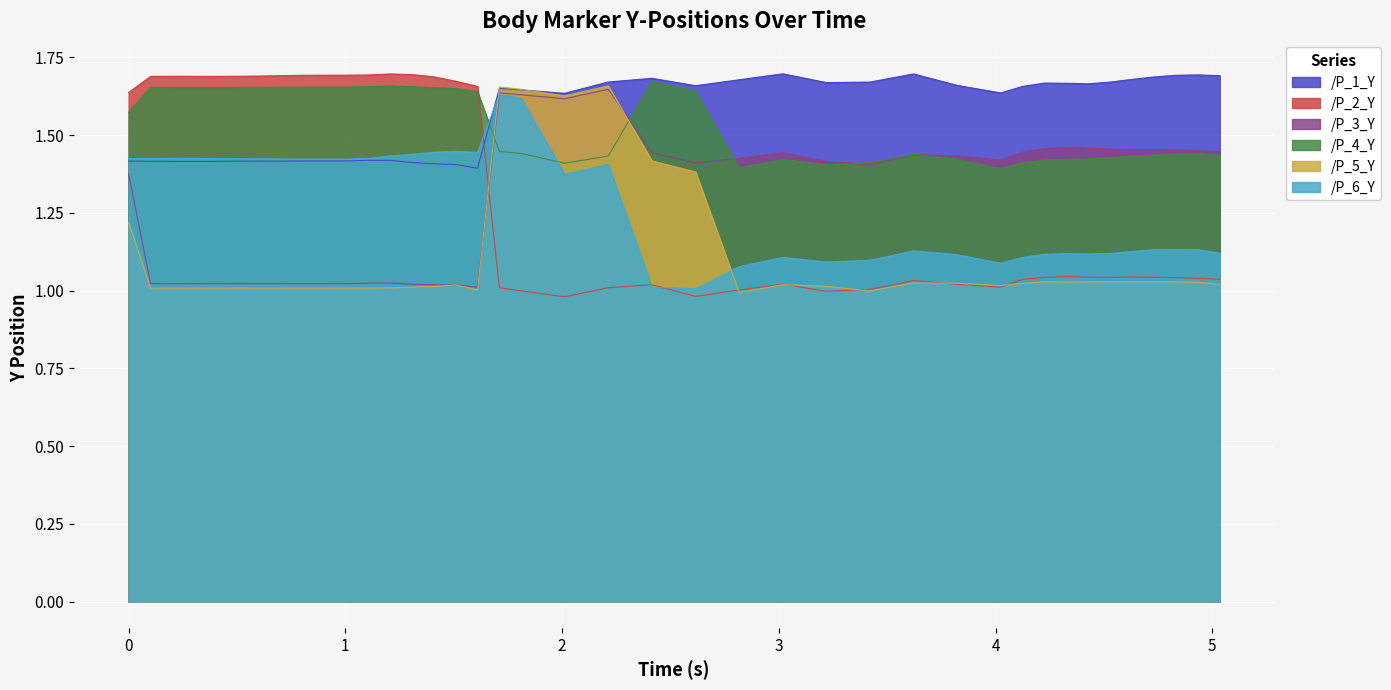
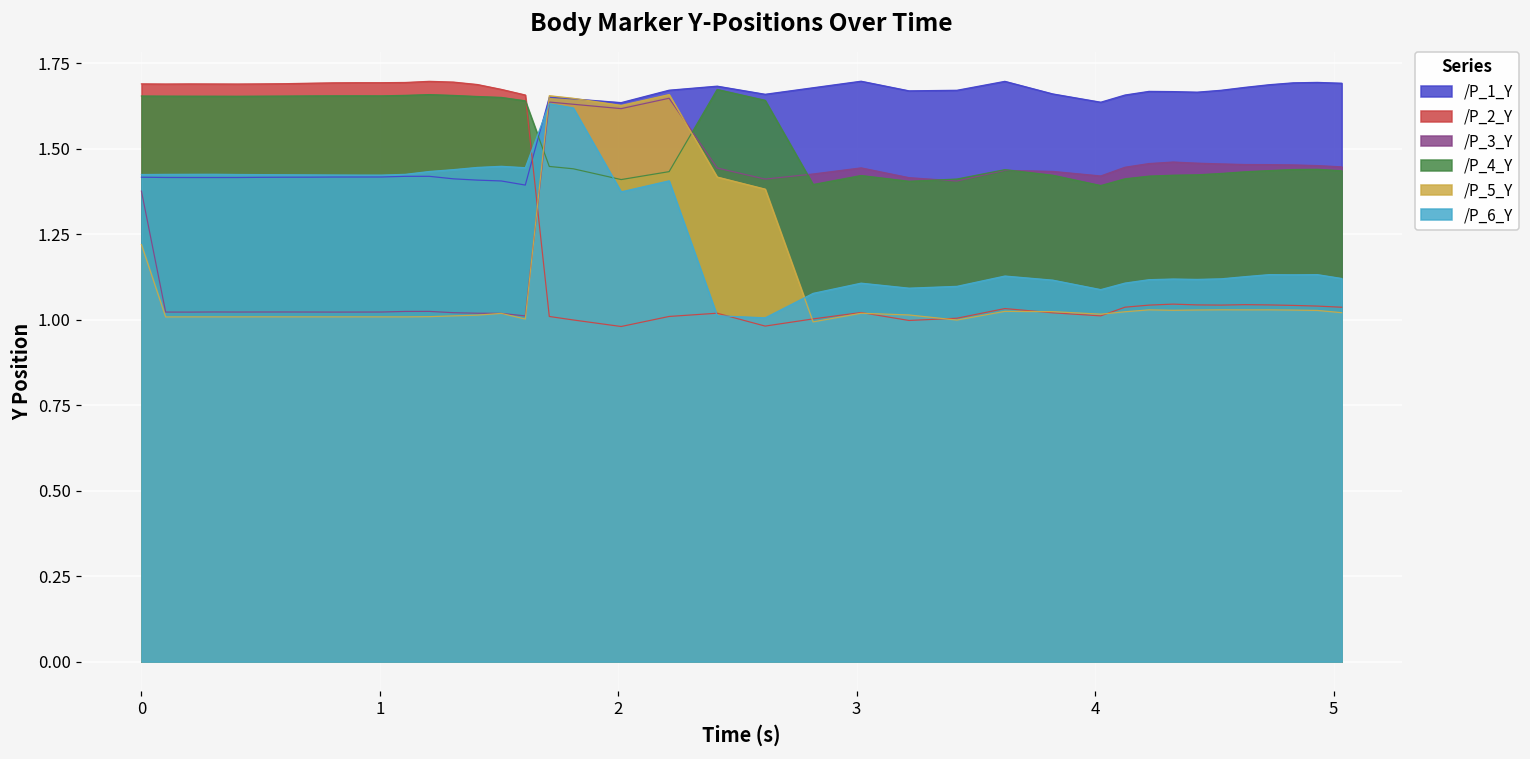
  {
    "/P_2_Y": {
-     "0": 1.64
+     "0": 1.69
    },
    "/P_3_Y": {
      "0": 1.38
    },
    "/P_4_Y": {
-     "0": 1.57
+     "0": 1.65
    },
    "/P_5_Y": {
      "0": 1.22
    }
  }
